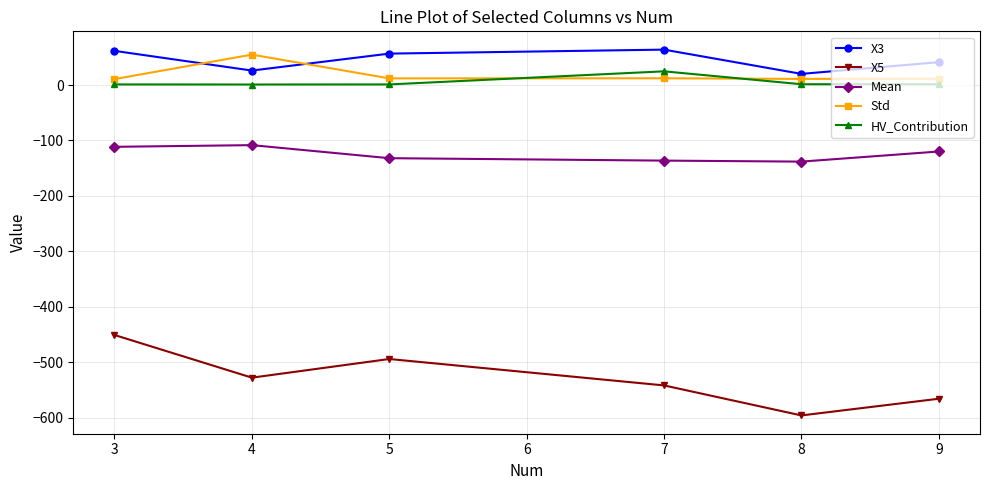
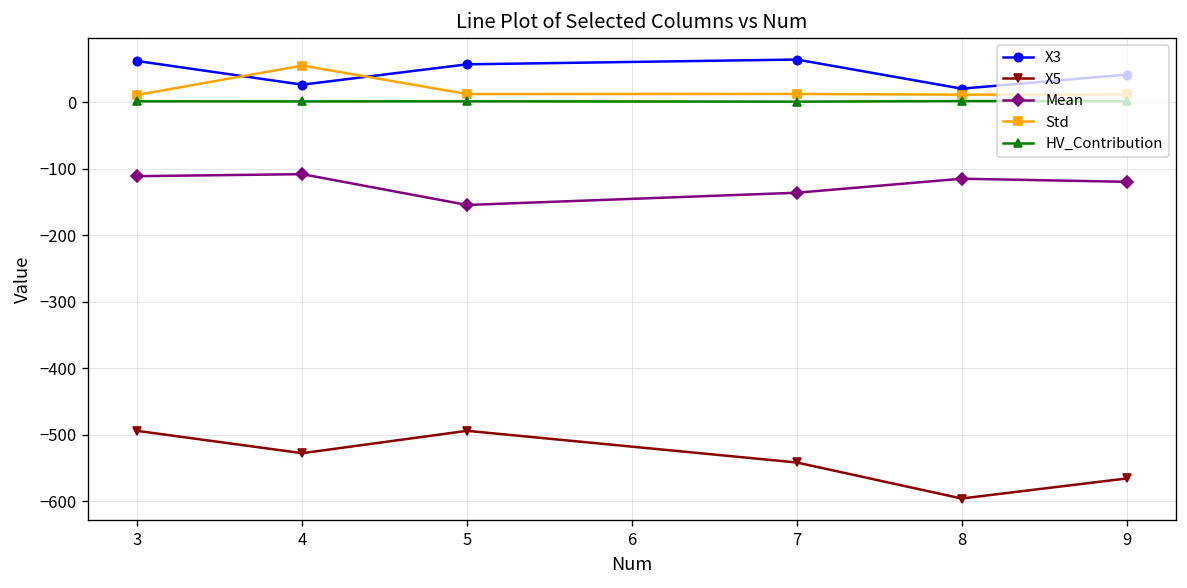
  {
    "X3": {
      "3": 60,
      "4": 30,
      "5": 60,
      "7": 60,
      "8": 20
    },
    "X5": {
-     "3": -450,
+     "3": -490,
      "4": -530,
      "5": -490,
      "7": -540,
      "8": -600,
      "9": -570
    },
    "Mean": {
      "3": -110,
      "4": -110,
-     "5": -130,
+     "5": -150,
      "7": -140,
-     "8": -140,
+     "8": -120,
      "9": -120
    },
    "Std": {
      "3": 10,
      "4": 50,
      "5": 10,
      "7": 10,
      "8": 10
    },
    "HV_Contribution": {
      "3": 0,
      "4": 0,
      "5": 0,
-     "7": 20,
+     "7": 0,
      "8": 0
    }
  }
